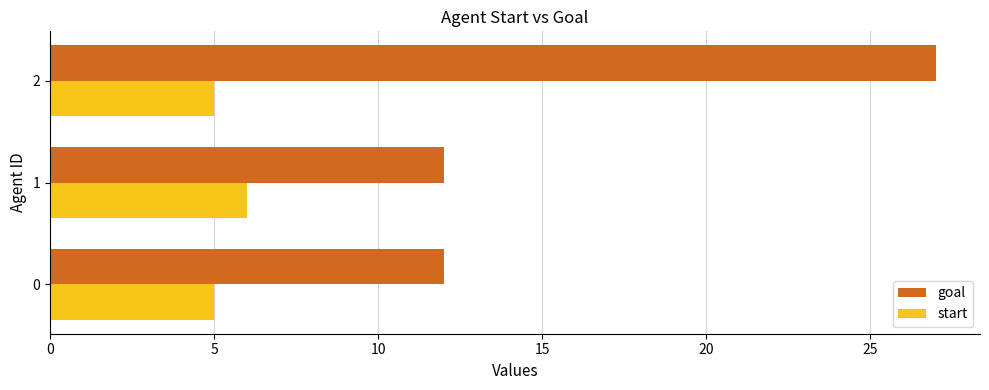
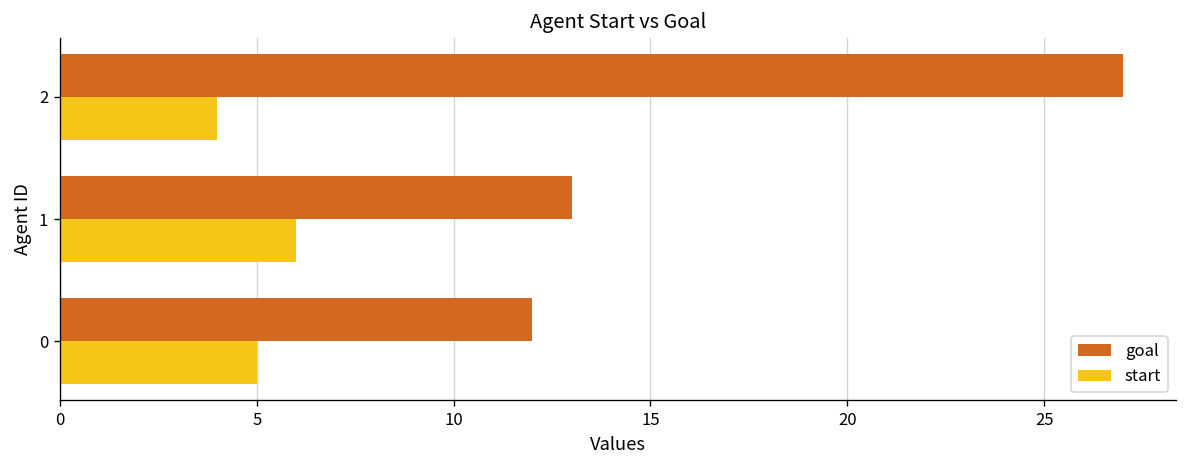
  {
    "goal": {
      "2": 27,
-     "1": 12,
+     "1": 13,
      "0": 12
    },
    "start": {
-     "2": 5,
+     "2": 4,
      "1": 6,
      "0": 5
    }
  }
